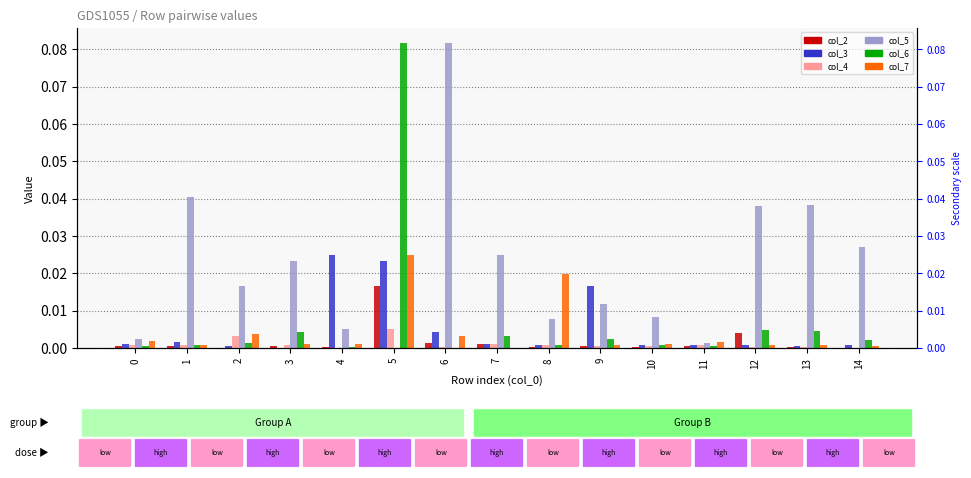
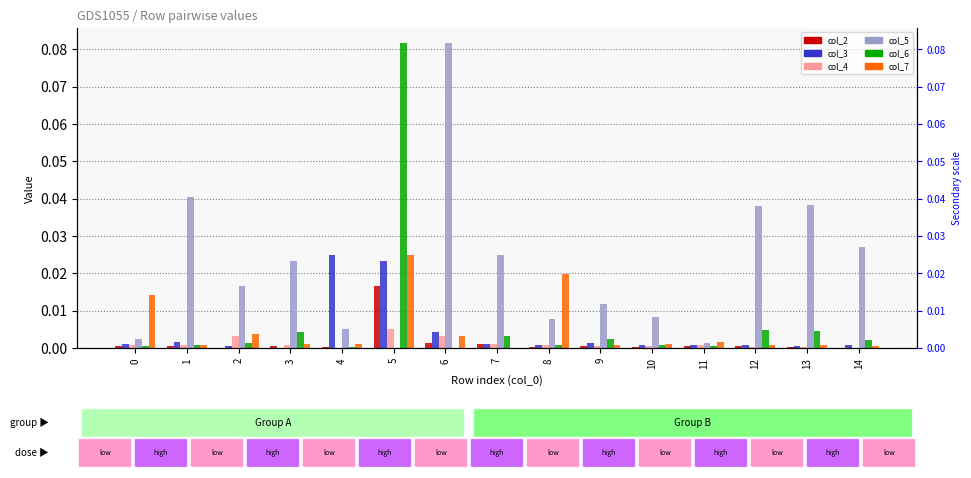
  {
    "col_2": {
      "2": 0.000,
      "5": 0.017,
      "6": 0.001,
      "7": 0.001,
-     "12": 0.004
+     "12": 0.000
    },
    "col_3": {
      "0": 0.001,
      "1": 0.001,
      "3": 0.000,
      "4": 0.025,
      "5": 0.023,
      "6": 0.004,
      "7": 0.001,
      "8": 0.001,
-     "9": 0.017,
+     "9": 0.001,
      "10": 0.001,
      "11": 0.001,
      "12": 0.001,
      "14": 0.001
    },
    "col_4": {
      "0": 0.001,
      "1": 0.001,
      "2": 0.003,
      "3": 0.001,
      "4": 0.000,
      "5": 0.005,
-     "6": 0.000,
+     "6": 0.003,
      "7": 0.001,
      "8": 0.001,
      "11": 0.001
    },
    "col_5": {
      "0": 0.002,
      "1": 0.040,
      "2": 0.017,
      "3": 0.023,
      "4": 0.005,
      "5": 0.000,
      "6": 0.082,
      "7": 0.025,
      "8": 0.008,
      "9": 0.012,
      "10": 0.008,
      "11": 0.001,
      "12": 0.038,
      "13": 0.038,
      "14": 0.027
    },
    "col_6": {
      "1": 0.001,
      "2": 0.001,
      "3": 0.004,
      "5": 0.082,
      "6": 0.000,
      "7": 0.003,
      "8": 0.001,
      "9": 0.002,
      "10": 0.001,
      "12": 0.005,
      "13": 0.005,
      "14": 0.002
    },
    "col_7": {
-     "0": 0.002,
+     "0": 0.014,
      "1": 0.001,
      "2": 0.004,
      "3": 0.001,
      "4": 0.001,
      "5": 0.025,
      "6": 0.003,
      "7": 0.000,
      "8": 0.020,
      "9": 0.001,
      "10": 0.001,
      "11": 0.001,
      "12": 0.001,
      "13": 0.001
    }
  }
